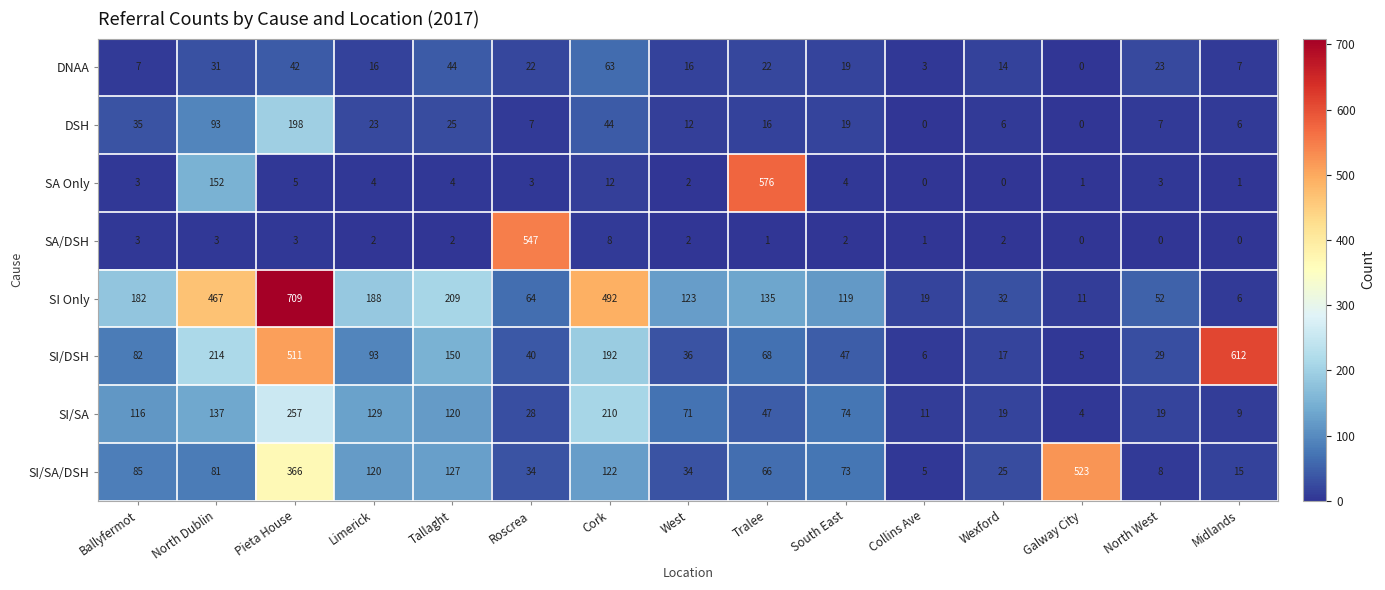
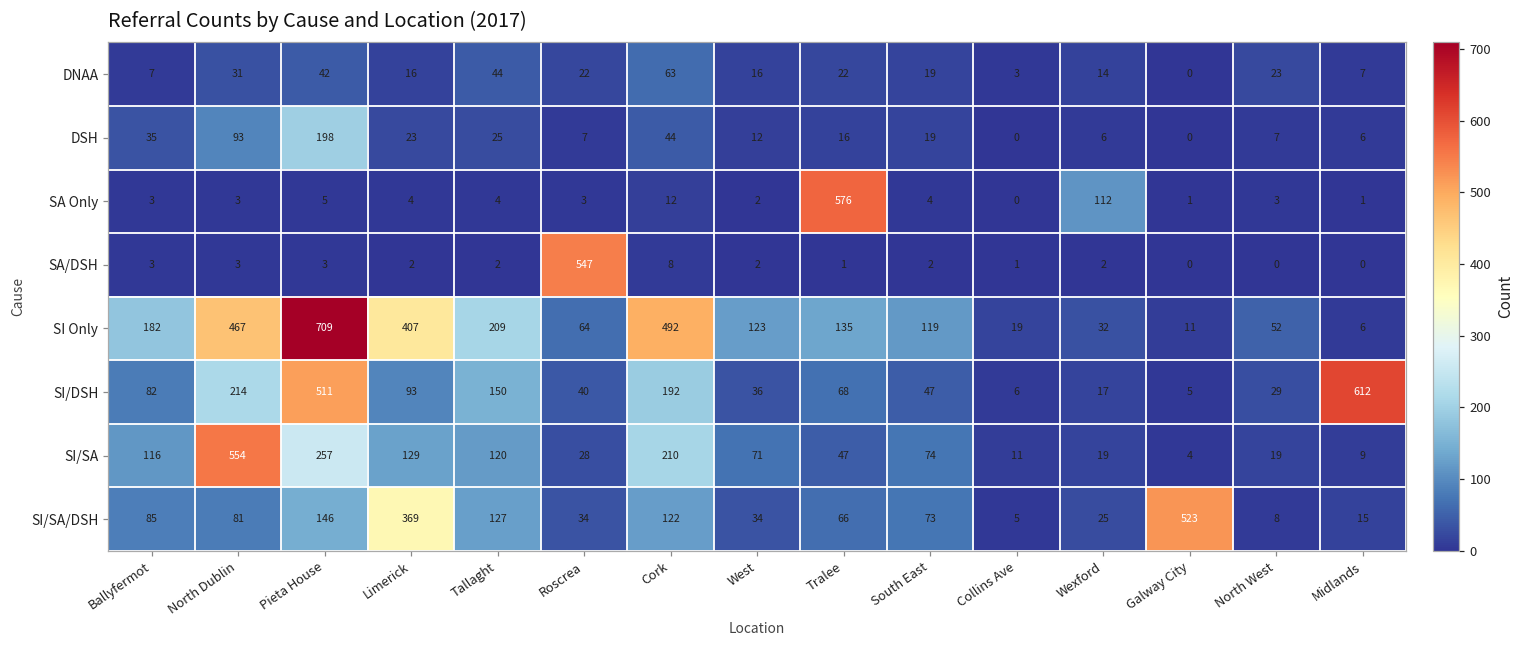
  {
    "DNAA": {
      "Ballyfermot": 7,
      "North Dublin": 31,
      "Pieta House": 42,
      "Limerick": 16,
      "Tallaght": 44,
      "Roscrea": 22,
      "Cork": 63,
      "West": 16,
      "Tralee": 22,
      "South East": 19,
      "Collins Ave": 3,
      "Wexford": 14,
      "Galway City": 0,
      "North West": 23,
      "Midlands": 7
    },
    "DSH": {
      "Ballyfermot": 35,
      "North Dublin": 93,
      "Pieta House": 198,
      "Limerick": 23,
      "Tallaght": 25,
      "Roscrea": 7,
      "Cork": 44,
      "West": 12,
      "Tralee": 16,
      "South East": 19,
      "Collins Ave": 0,
      "Wexford": 6,
      "Galway City": 0,
      "North West": 7,
      "Midlands": 6
    },
    "SA Only": {
      "Ballyfermot": 3,
-     "North Dublin": 152,
+     "North Dublin": 3,
      "Pieta House": 5,
      "Limerick": 4,
      "Tallaght": 4,
      "Roscrea": 3,
      "Cork": 12,
      "West": 2,
      "Tralee": 576,
      "South East": 4,
      "Collins Ave": 0,
-     "Wexford": 0,
+     "Wexford": 112,
      "Galway City": 1,
      "North West": 3,
      "Midlands": 1
    },
    "SA/DSH": {
      "Ballyfermot": 3,
      "North Dublin": 3,
      "Pieta House": 3,
      "Limerick": 2,
      "Tallaght": 2,
      "Roscrea": 547,
      "Cork": 8,
      "West": 2,
      "Tralee": 1,
      "South East": 2,
      "Collins Ave": 1,
      "Wexford": 2,
      "Galway City": 0,
      "North West": 0,
      "Midlands": 0
    },
    "SI Only": {
      "Ballyfermot": 182,
      "North Dublin": 467,
      "Pieta House": 709,
-     "Limerick": 188,
+     "Limerick": 407,
      "Tallaght": 209,
      "Roscrea": 64,
      "Cork": 492,
      "West": 123,
      "Tralee": 135,
      "South East": 119,
      "Collins Ave": 19,
      "Wexford": 32,
      "Galway City": 11,
      "North West": 52,
      "Midlands": 6
    },
    "SI/DSH": {
      "Ballyfermot": 82,
      "North Dublin": 214,
      "Pieta House": 511,
      "Limerick": 93,
      "Tallaght": 150,
      "Roscrea": 40,
      "Cork": 192,
      "West": 36,
      "Tralee": 68,
      "South East": 47,
      "Collins Ave": 6,
      "Wexford": 17,
      "Galway City": 5,
      "North West": 29,
      "Midlands": 612
    },
    "SI/SA": {
      "Ballyfermot": 116,
-     "North Dublin": 137,
+     "North Dublin": 554,
      "Pieta House": 257,
      "Limerick": 129,
      "Tallaght": 120,
      "Roscrea": 28,
      "Cork": 210,
      "West": 71,
      "Tralee": 47,
      "South East": 74,
      "Collins Ave": 11,
      "Wexford": 19,
      "Galway City": 4,
      "North West": 19,
      "Midlands": 9
    },
    "SI/SA/DSH": {
      "Ballyfermot": 85,
      "North Dublin": 81,
-     "Pieta House": 366,
-     "Limerick": 120,
+     "Pieta House": 146,
+     "Limerick": 369,
      "Tallaght": 127,
      "Roscrea": 34,
      "Cork": 122,
      "West": 34,
      "Tralee": 66,
      "South East": 73,
      "Collins Ave": 5,
      "Wexford": 25,
      "Galway City": 523,
      "North West": 8,
      "Midlands": 15
    }
  }
